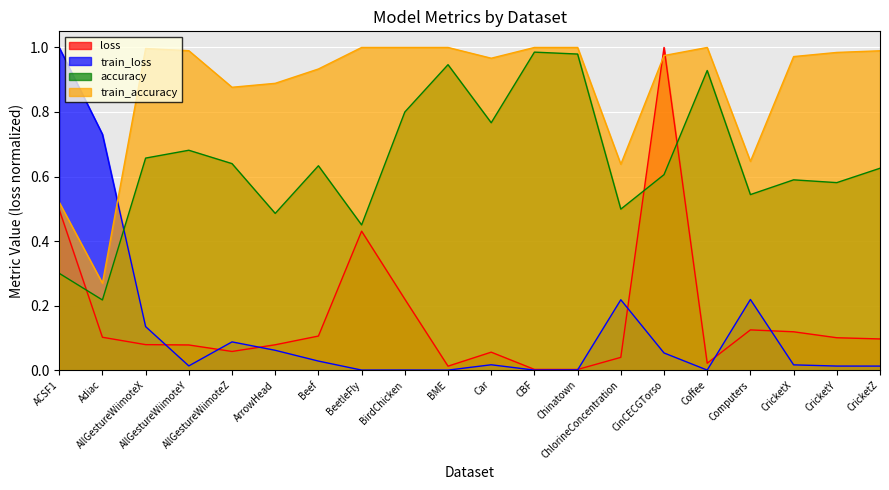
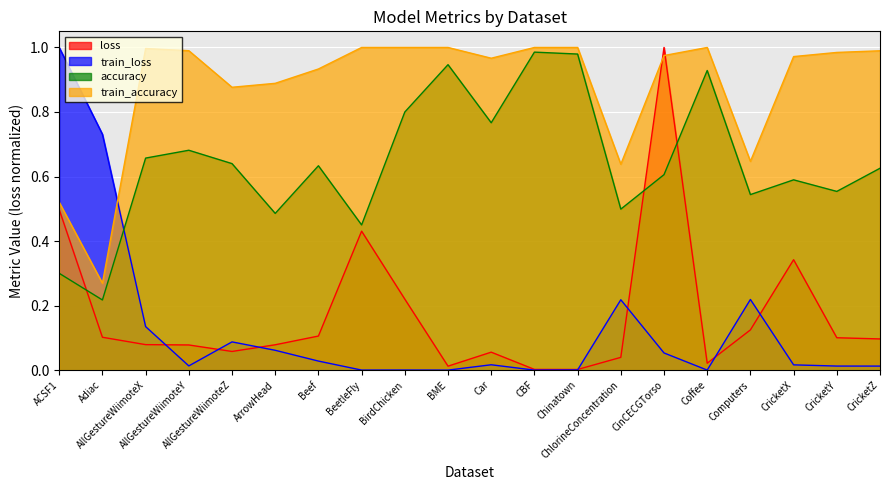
  {
    "loss": {
      "ACSF1": 0.50,
      "Adiac": 0.10,
      "AllGestureWiimoteX": 0.08,
      "AllGestureWiimoteY": 0.08,
      "AllGestureWiimoteZ": 0.06,
      "ArrowHead": 0.08,
      "Beef": 0.11,
      "BeetleFly": 0.43,
      "BirdChicken": 0.22,
      "BME": 0.01,
      "Car": 0.06,
      "ChlorineConcentration": 0.04,
      "CinCECGTorso": 1.00,
      "Coffee": 0.02,
      "Computers": 0.12,
-     "CricketX": 0.12,
+     "CricketX": 0.34,
      "CricketY": 0.10,
      "CricketZ": 0.10
    },
    "train_loss": {
      "ACSF1": 1.00,
      "Adiac": 0.73,
      "AllGestureWiimoteX": 0.13,
      "AllGestureWiimoteY": 0.01,
      "AllGestureWiimoteZ": 0.09,
      "ArrowHead": 0.06,
      "Beef": 0.03,
      "BeetleFly": 0.00,
      "BirdChicken": 0.00,
      "BME": 0.00,
      "Car": 0.02,
      "ChlorineConcentration": 0.22,
      "CinCECGTorso": 0.05,
      "Coffee": 0.00,
      "Computers": 0.22,
      "CricketX": 0.02,
      "CricketY": 0.01,
      "CricketZ": 0.01
    },
    "accuracy": {
      "ACSF1": 0.30,
      "Adiac": 0.22,
      "AllGestureWiimoteX": 0.66,
      "AllGestureWiimoteY": 0.68,
      "AllGestureWiimoteZ": 0.64,
      "ArrowHead": 0.49,
      "Beef": 0.63,
      "BeetleFly": 0.45,
      "BirdChicken": 0.80,
      "BME": 0.95,
      "Car": 0.77,
      "CBF": 0.99,
      "Chinatown": 0.98,
      "ChlorineConcentration": 0.50,
      "CinCECGTorso": 0.61,
      "Coffee": 0.93,
      "Computers": 0.54,
      "CricketX": 0.59,
-     "CricketY": 0.58,
+     "CricketY": 0.55,
      "CricketZ": 0.63
    },
    "train_accuracy": {
      "ACSF1": 0.52,
      "Adiac": 0.27,
      "AllGestureWiimoteY": 0.99,
      "AllGestureWiimoteZ": 0.88,
      "ArrowHead": 0.89,
      "Beef": 0.93,
      "BeetleFly": 1.00,
      "BirdChicken": 1.00,
      "BME": 1.00,
      "Car": 0.97,
      "CBF": 1.00,
      "Chinatown": 1.00,
      "ChlorineConcentration": 0.64,
      "CinCECGTorso": 0.98,
      "Coffee": 1.00,
      "Computers": 0.65,
      "CricketX": 0.97,
      "CricketY": 0.98,
      "CricketZ": 0.99
    }
  }
